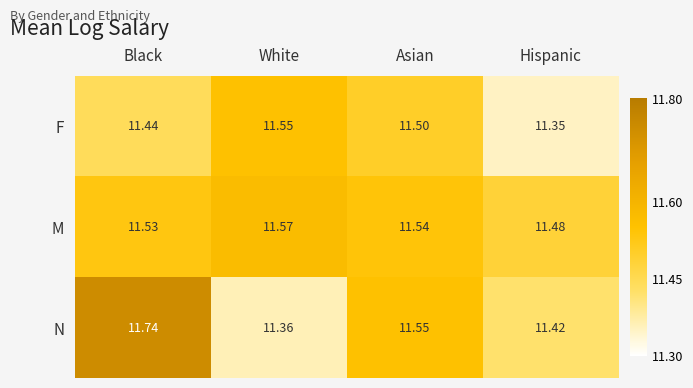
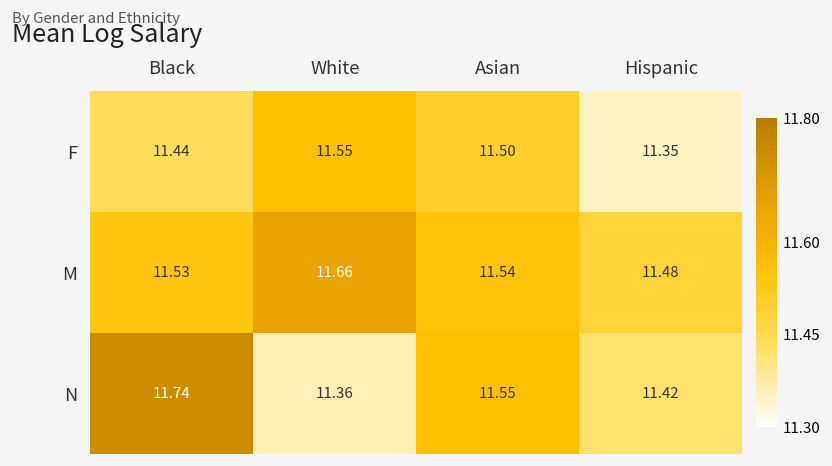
  {
    "F": {
      "Black": 11.44,
      "White": 11.55,
      "Asian": 11.50,
      "Hispanic": 11.35
    },
    "M": {
      "Black": 11.53,
-     "White": 11.57,
+     "White": 11.66,
      "Asian": 11.54,
      "Hispanic": 11.48
    },
    "N": {
      "Black": 11.74,
      "White": 11.36,
      "Asian": 11.55,
      "Hispanic": 11.42
    }
  }
